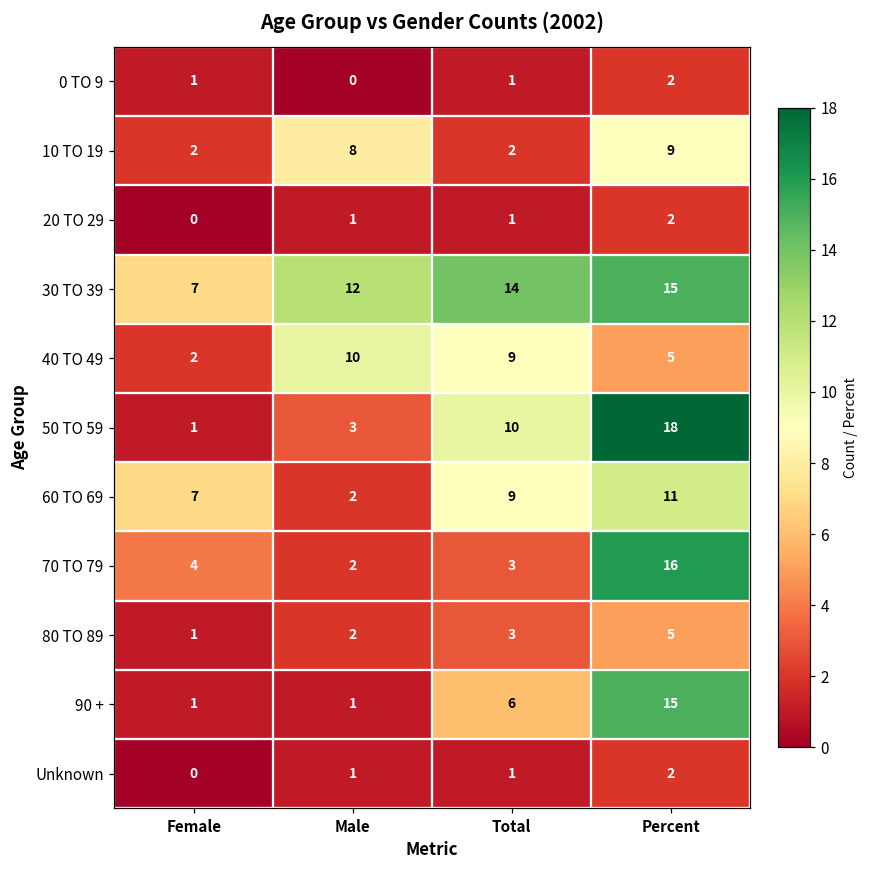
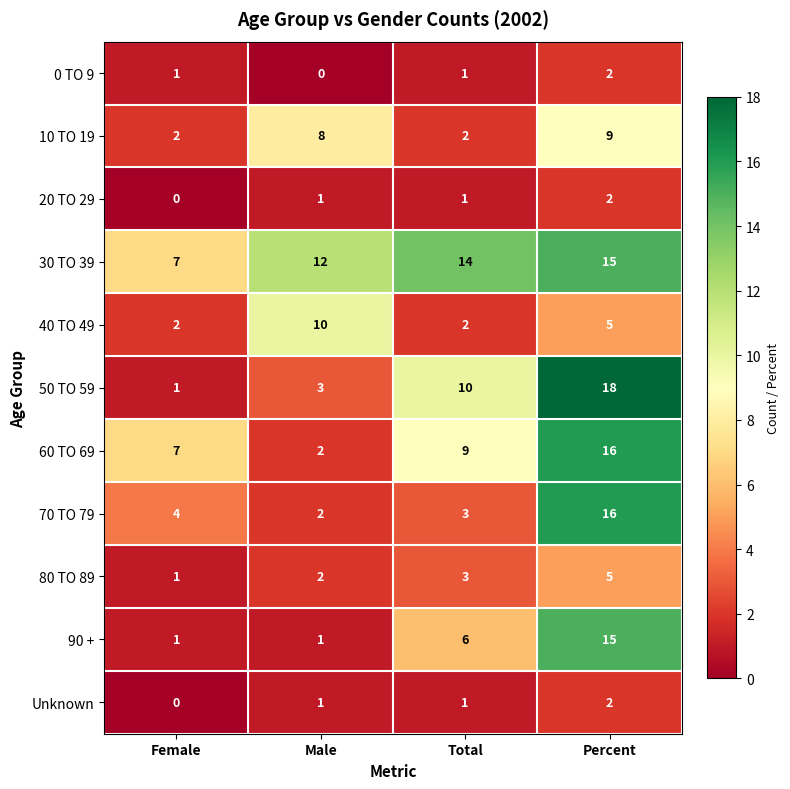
  {
    "0 TO 9": {
      "Female": 1,
      "Male": 0,
      "Total": 1,
      "Percent": 2
    },
    "10 TO 19": {
      "Female": 2,
      "Male": 8,
      "Total": 2,
      "Percent": 9
    },
    "20 TO 29": {
      "Female": 0,
      "Male": 1,
      "Total": 1,
      "Percent": 2
    },
    "30 TO 39": {
      "Female": 7,
      "Male": 12,
      "Total": 14,
      "Percent": 15
    },
    "40 TO 49": {
      "Female": 2,
      "Male": 10,
-     "Total": 9,
+     "Total": 2,
      "Percent": 5
    },
    "50 TO 59": {
      "Female": 1,
      "Male": 3,
      "Total": 10,
      "Percent": 18
    },
    "60 TO 69": {
      "Female": 7,
      "Male": 2,
      "Total": 9,
-     "Percent": 11
+     "Percent": 16
    },
    "70 TO 79": {
      "Female": 4,
      "Male": 2,
      "Total": 3,
      "Percent": 16
    },
    "80 TO 89": {
      "Female": 1,
      "Male": 2,
      "Total": 3,
      "Percent": 5
    },
    "90 +": {
      "Female": 1,
      "Male": 1,
      "Total": 6,
      "Percent": 15
    },
    "Unknown": {
      "Female": 0,
      "Male": 1,
      "Total": 1,
      "Percent": 2
    }
  }
